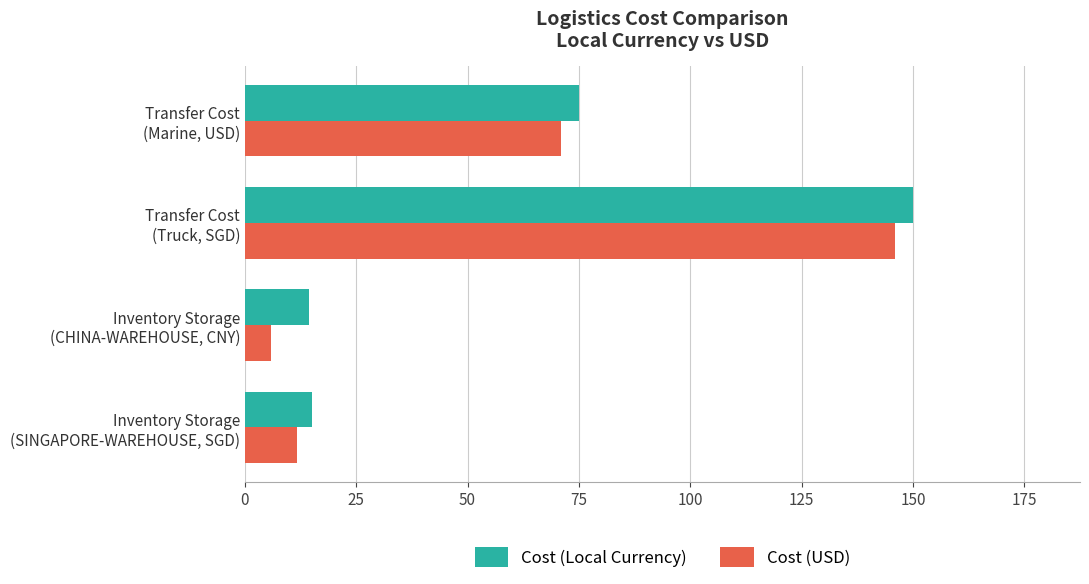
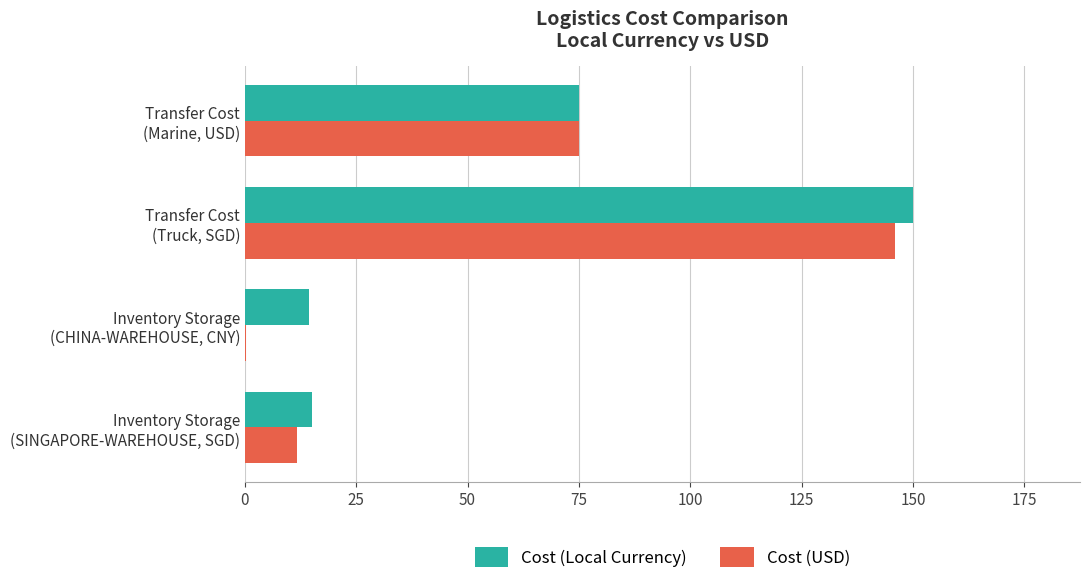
  {
    "Cost (Local Currency)": {
      "Transfer Cost (Marine, USD)": 75,
      "Transfer Cost (Truck, SGD)": 150,
      "Inventory Storage (CHINA-WAREHOUSE, CNY)": 15,
      "Inventory Storage (SINGAPORE-WAREHOUSE, SGD)": 15
    },
    "Cost (USD)": {
-     "Transfer Cost (Marine, USD)": 71,
+     "Transfer Cost (Marine, USD)": 75,
      "Transfer Cost (Truck, SGD)": 146,
-     "Inventory Storage (CHINA-WAREHOUSE, CNY)": 6,
+     "Inventory Storage (CHINA-WAREHOUSE, CNY)": 0,
      "Inventory Storage (SINGAPORE-WAREHOUSE, SGD)": 12
    }
  }
